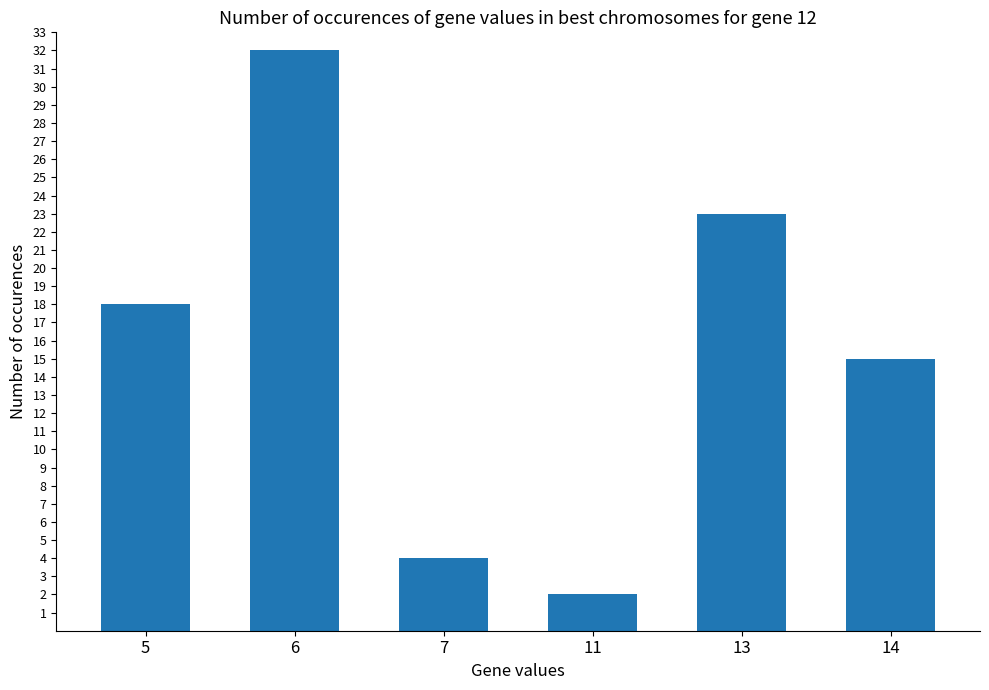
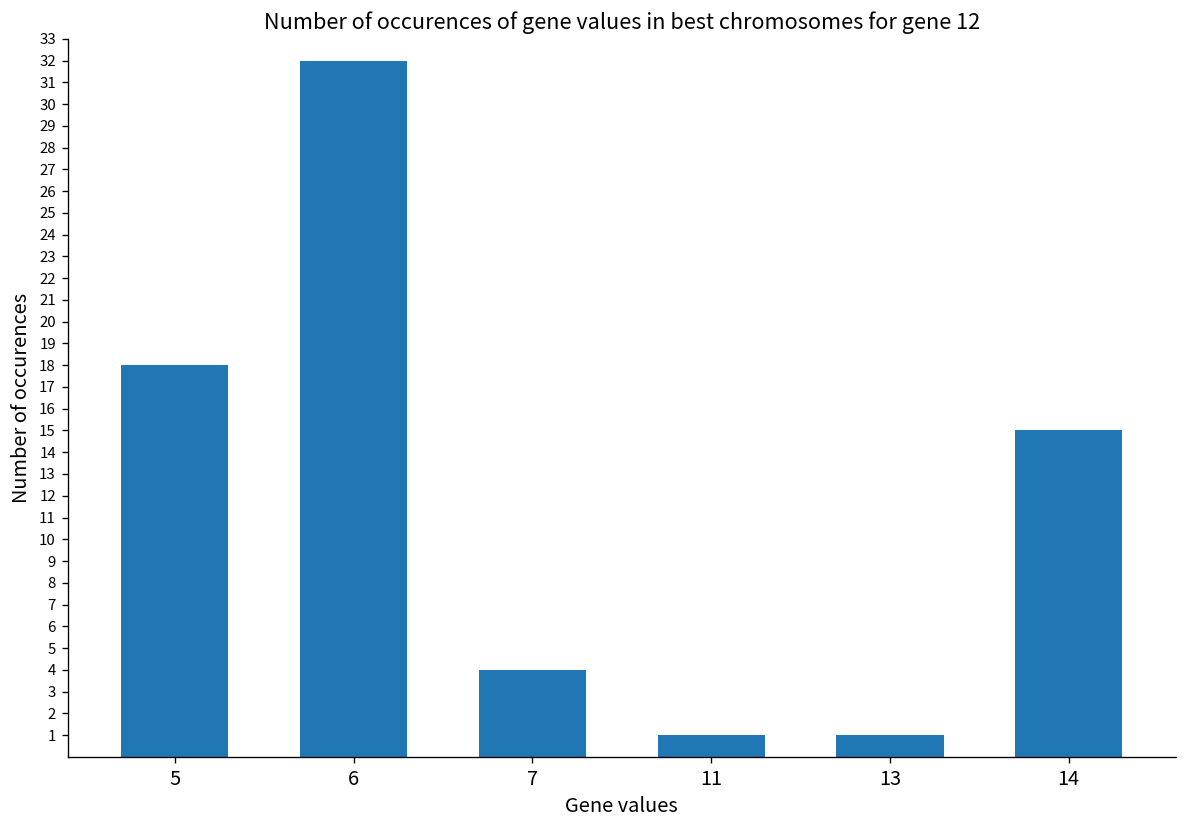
  {
    "5": 18,
    "6": 32,
    "7": 4,
-   "11": 2,
-   "13": 23,
+   "11": 1,
+   "13": 1,
    "14": 15
  }
